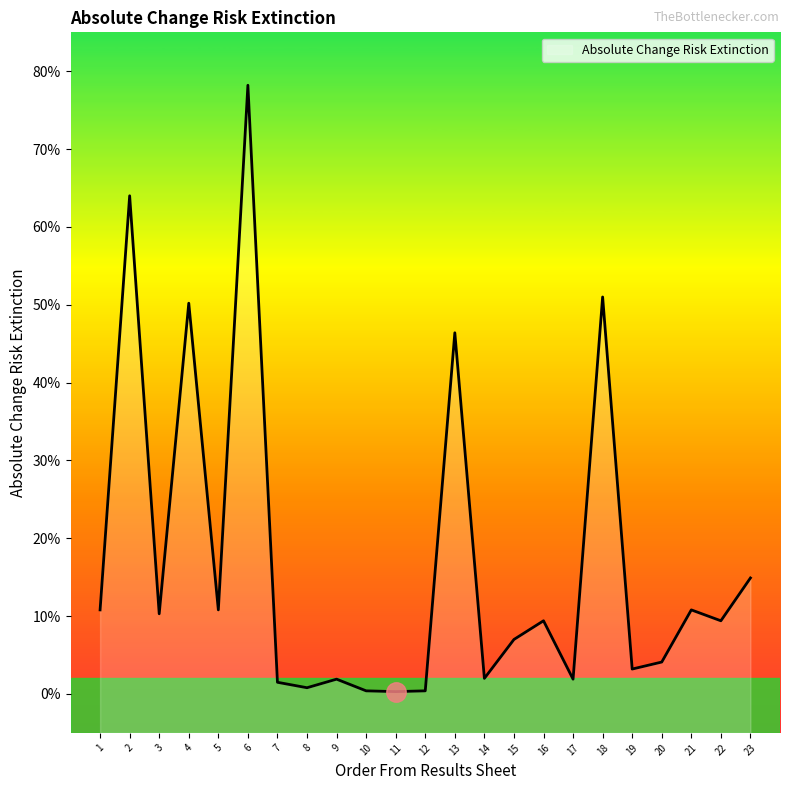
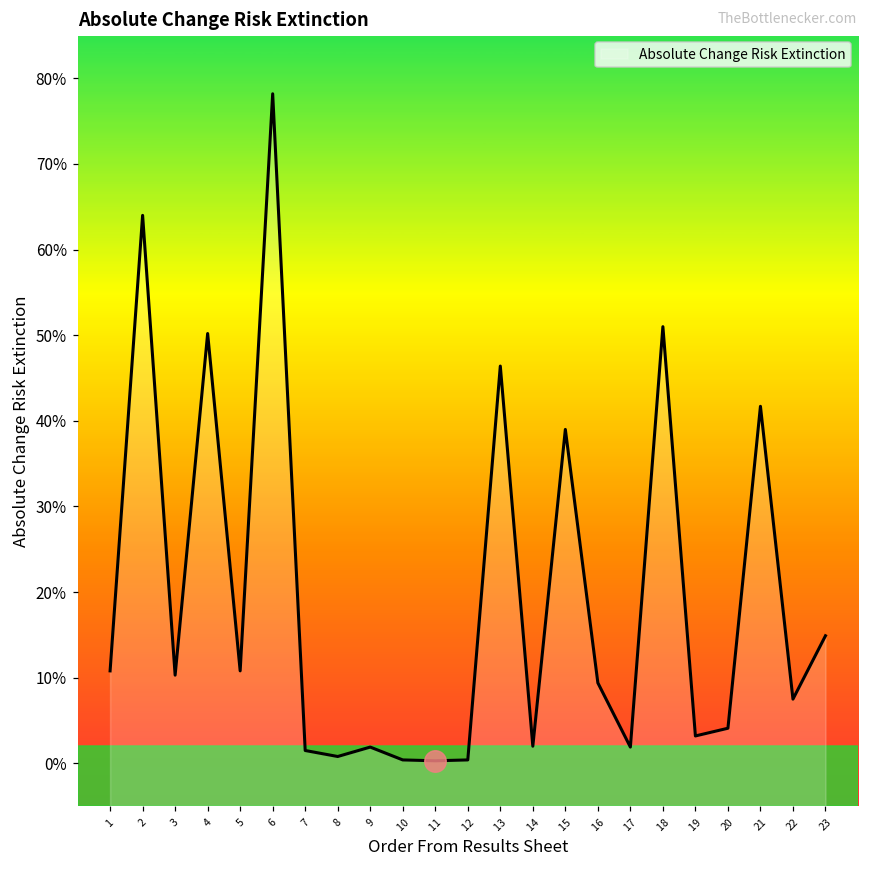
  {
    "Absolute Change Risk Extinction": {
      "1": "11%",
      "2": "64%",
      "3": "10%",
      "4": "50%",
      "5": "11%",
      "6": "78%",
      "13": "46%",
-     "15": "7%",
+     "15": "39%",
      "16": "9%",
      "18": "51%",
      "19": "3%",
      "20": "4%",
-     "21": "11%",
-     "22": "9%",
+     "21": "42%",
+     "22": "8%",
      "23": "15%"
    }
  }
